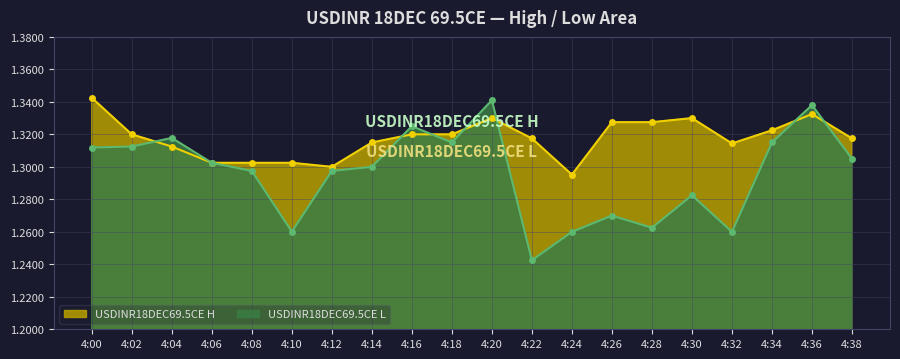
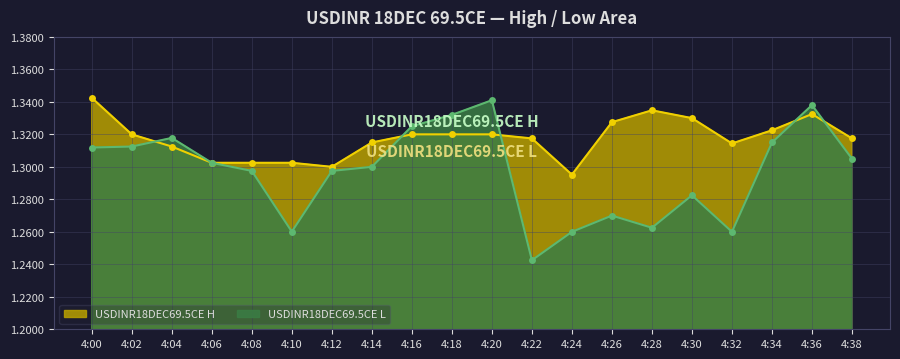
  {
    "USDINR18DEC69.5CE H": {
      "4:00": 1.343,
      "4:02": 1.320,
      "4:04": 1.313,
      "4:08": 1.303,
      "4:10": 1.303,
      "4:12": 1.300,
      "4:14": 1.315,
      "4:16": 1.320,
      "4:18": 1.320,
-     "4:20": 1.33,
+     "4:20": 1.32,
      "4:22": 1.318,
      "4:24": 1.295,
      "4:26": 1.328,
-     "4:28": 1.328,
+     "4:28": 1.335,
      "4:30": 1.330,
      "4:32": 1.314,
      "4:34": 1.323,
      "4:36": 1.333,
      "4:38": 1.318
    },
    "USDINR18DEC69.5CE L": {
      "4:00": 1.312,
      "4:02": 1.313,
      "4:04": 1.318,
      "4:08": 1.298,
      "4:10": 1.260,
      "4:12": 1.298,
      "4:14": 1.300,
      "4:16": 1.325,
-     "4:18": 1.315,
+     "4:18": 1.332,
      "4:20": 1.341,
      "4:22": 1.243,
      "4:24": 1.260,
      "4:26": 1.270,
      "4:28": 1.263,
      "4:30": 1.283,
      "4:32": 1.260,
      "4:34": 1.315,
      "4:36": 1.338,
      "4:38": 1.305
    }
  }
